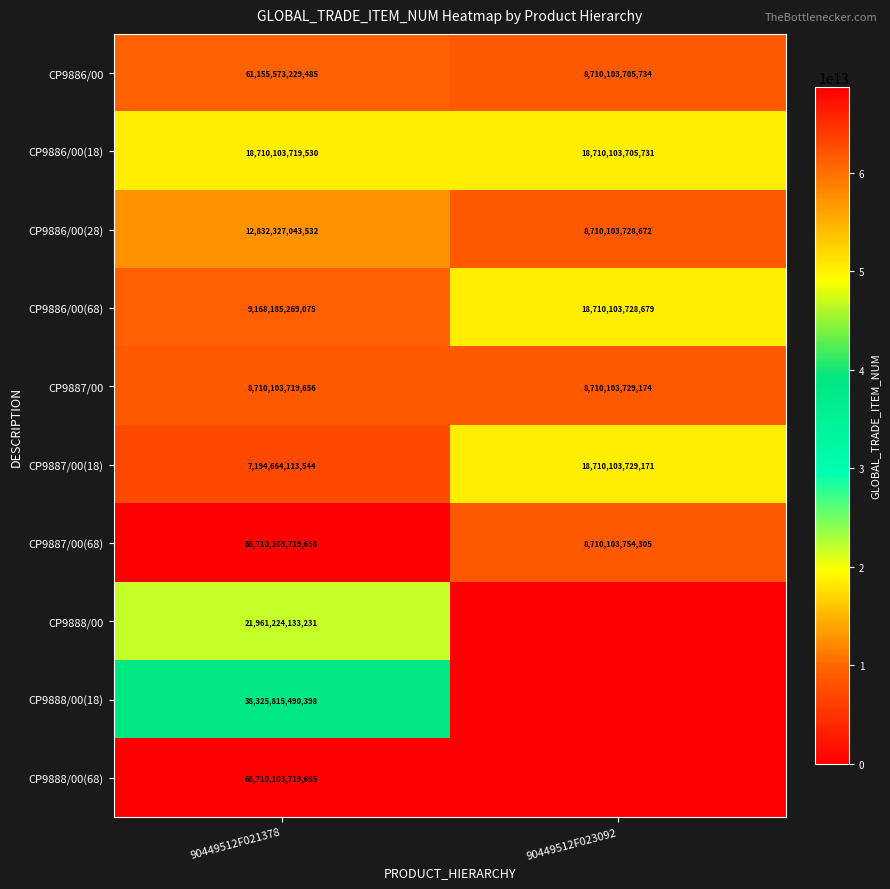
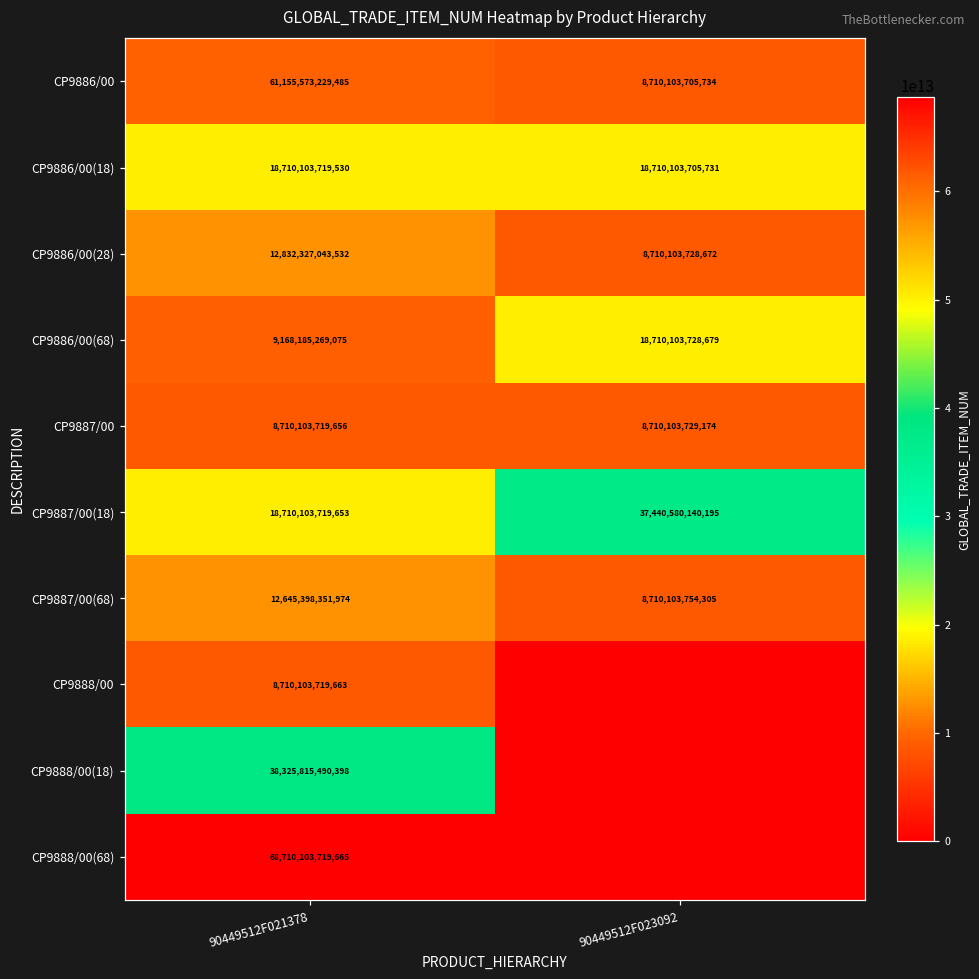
  {
    "CP9886/00": {
      "90449512F021378": "61,155,573,229,485",
      "90449512F023092": "8,710,103,705,734"
    },
    "CP9886/00(18)": {
      "90449512F021378": "18,710,103,719,530",
      "90449512F023092": "18,710,103,705,731"
    },
    "CP9886/00(28)": {
      "90449512F021378": "12,832,327,043,532",
      "90449512F023092": "8,710,103,728,672"
    },
    "CP9886/00(68)": {
      "90449512F021378": "9,168,185,269,075",
      "90449512F023092": "18,710,103,728,679"
    },
    "CP9887/00": {
      "90449512F021378": "8,710,103,719,656",
      "90449512F023092": "8,710,103,729,174"
    },
    "CP9887/00(18)": {
-     "90449512F021378": "7,194,664,113,544",
-     "90449512F023092": "18,710,103,729,171"
+     "90449512F021378": "18,710,103,719,653",
+     "90449512F023092": "37,440,580,140,195"
    },
    "CP9887/00(68)": {
-     "90449512F021378": "68,710,103,719,658",
+     "90449512F021378": "12,645,398,351,974",
      "90449512F023092": "8,710,103,754,305"
    },
    "CP9888/00": {
-     "90449512F021378": "21,961,224,133,231"
+     "90449512F021378": "8,710,103,719,663"
    },
    "CP9888/00(18)": {
      "90449512F021378": "38,325,815,490,398"
    },
    "CP9888/00(68)": {
      "90449512F021378": "68,710,103,719,665"
    }
  }
